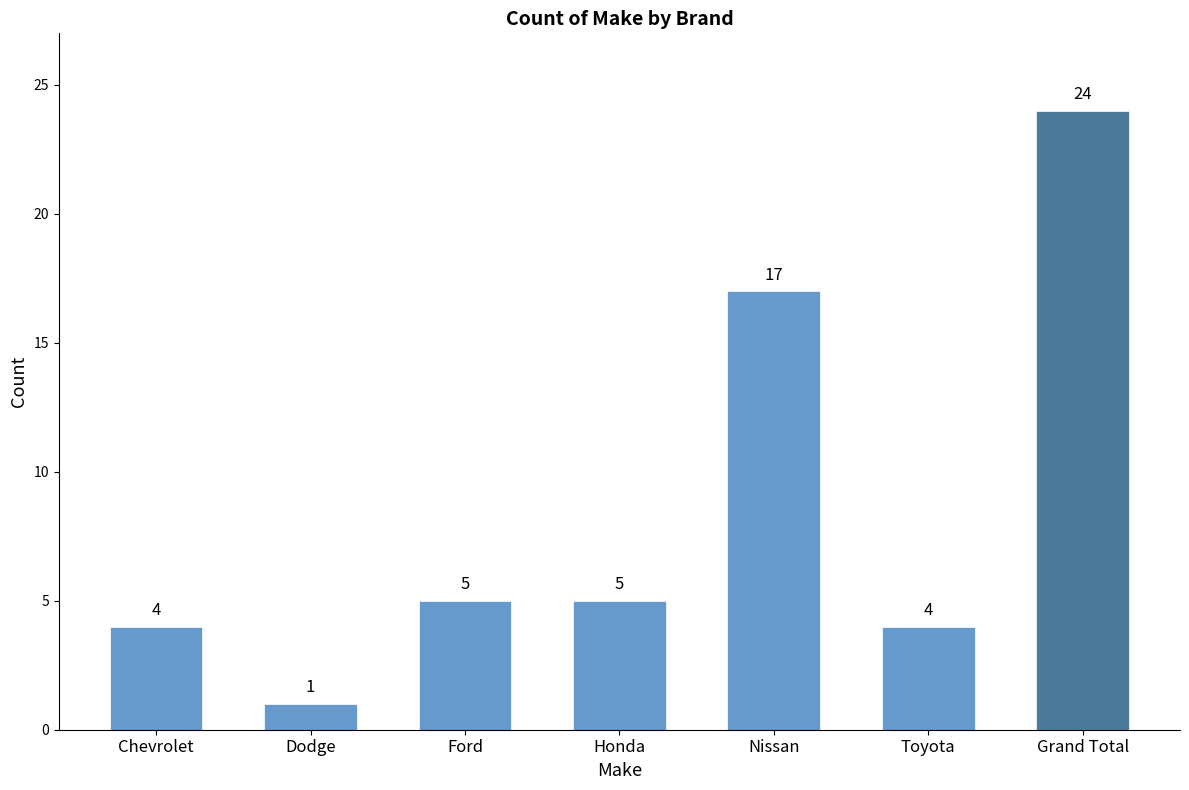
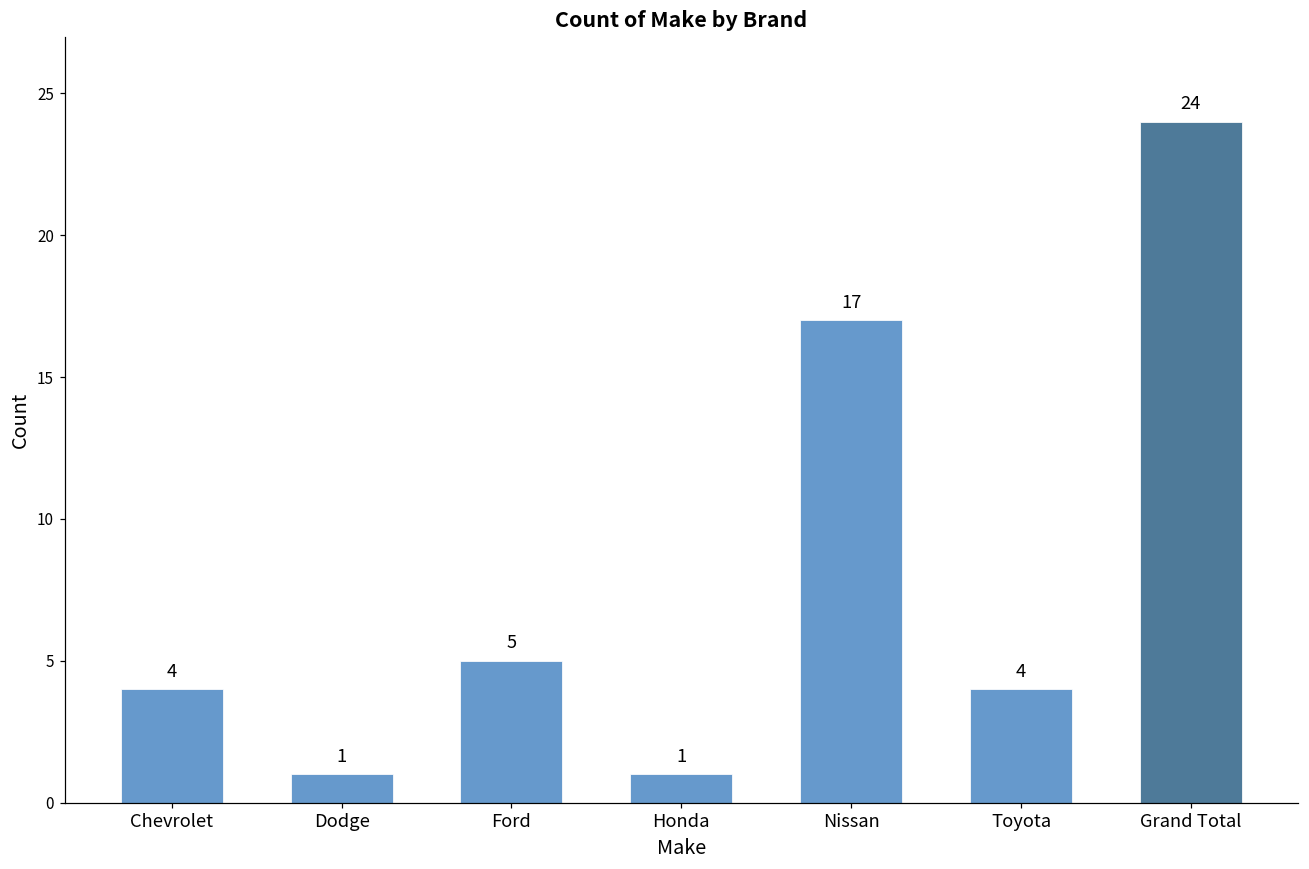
  {
    "Chevrolet": 4,
    "Dodge": 1,
    "Ford": 5,
-   "Honda": 5,
+   "Honda": 1,
    "Nissan": 17,
    "Toyota": 4,
    "Grand Total": 24
  }
